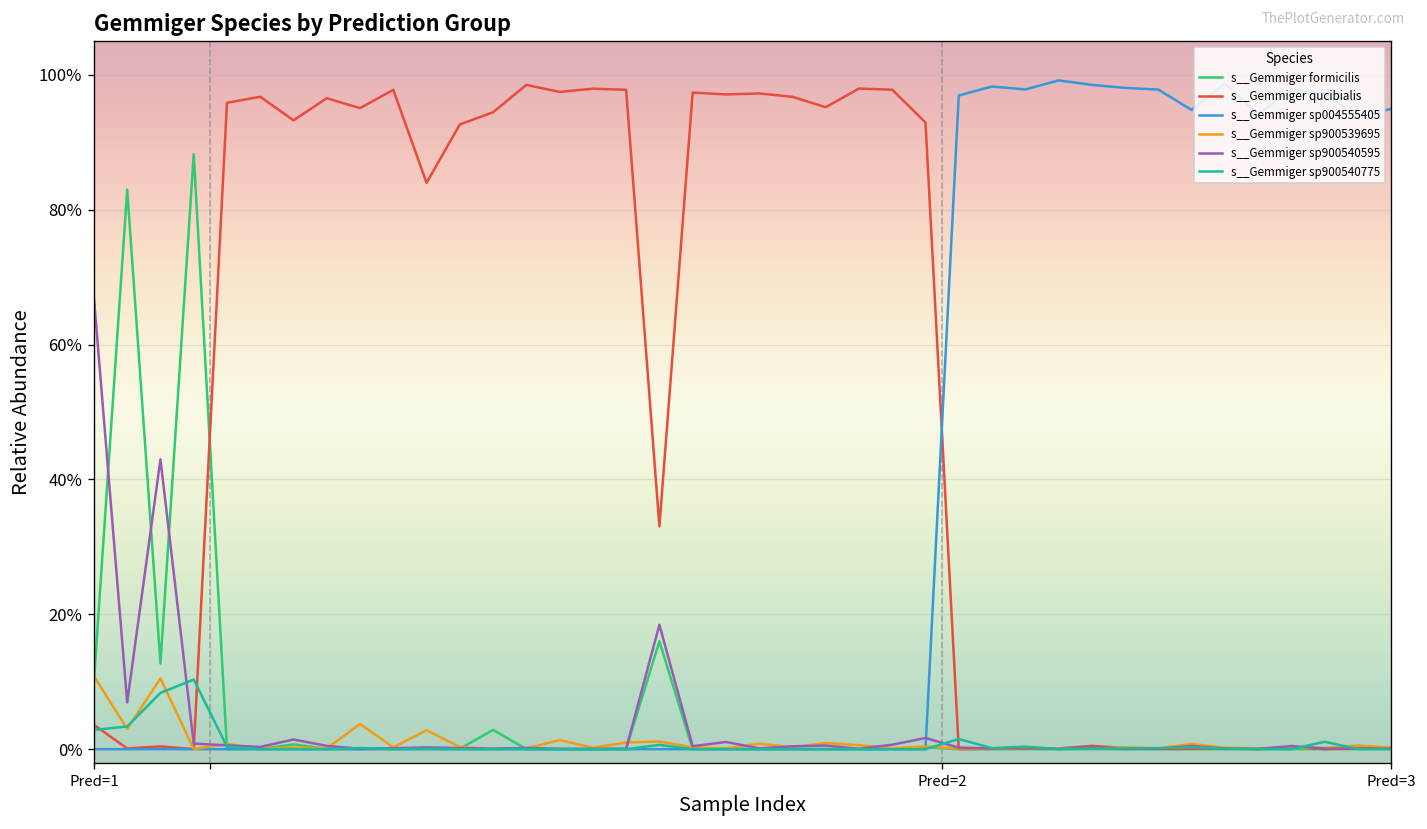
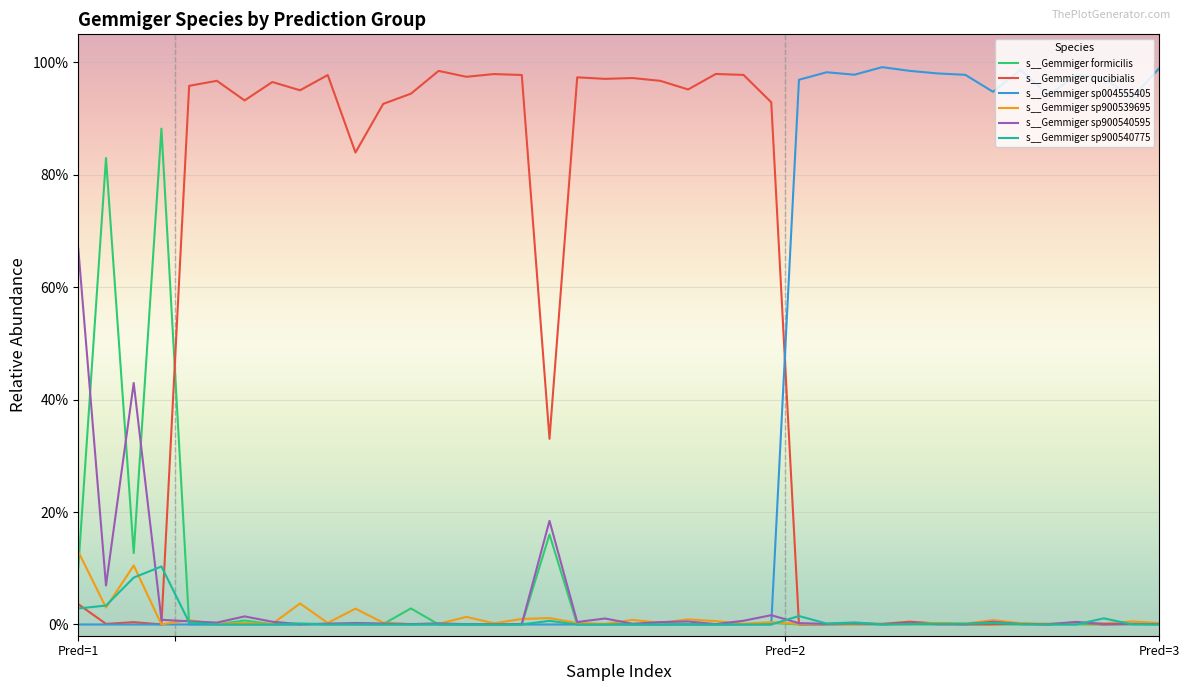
  {
    "s__Gemmiger qucibialis": {
      "Pred=1": "4%"
    },
    "s__Gemmiger sp004555405": {
      "Pred=1": "0%",
-     "Pred=3": "95%"
+     "Pred=3": "99%"
    },
    "s__Gemmiger sp900539695": {
-     "Pred=1": "11%"
+     "Pred=1": "13%"
    },
    "s__Gemmiger sp900540595": {
      "Pred=1": "67%"
    }
  }
